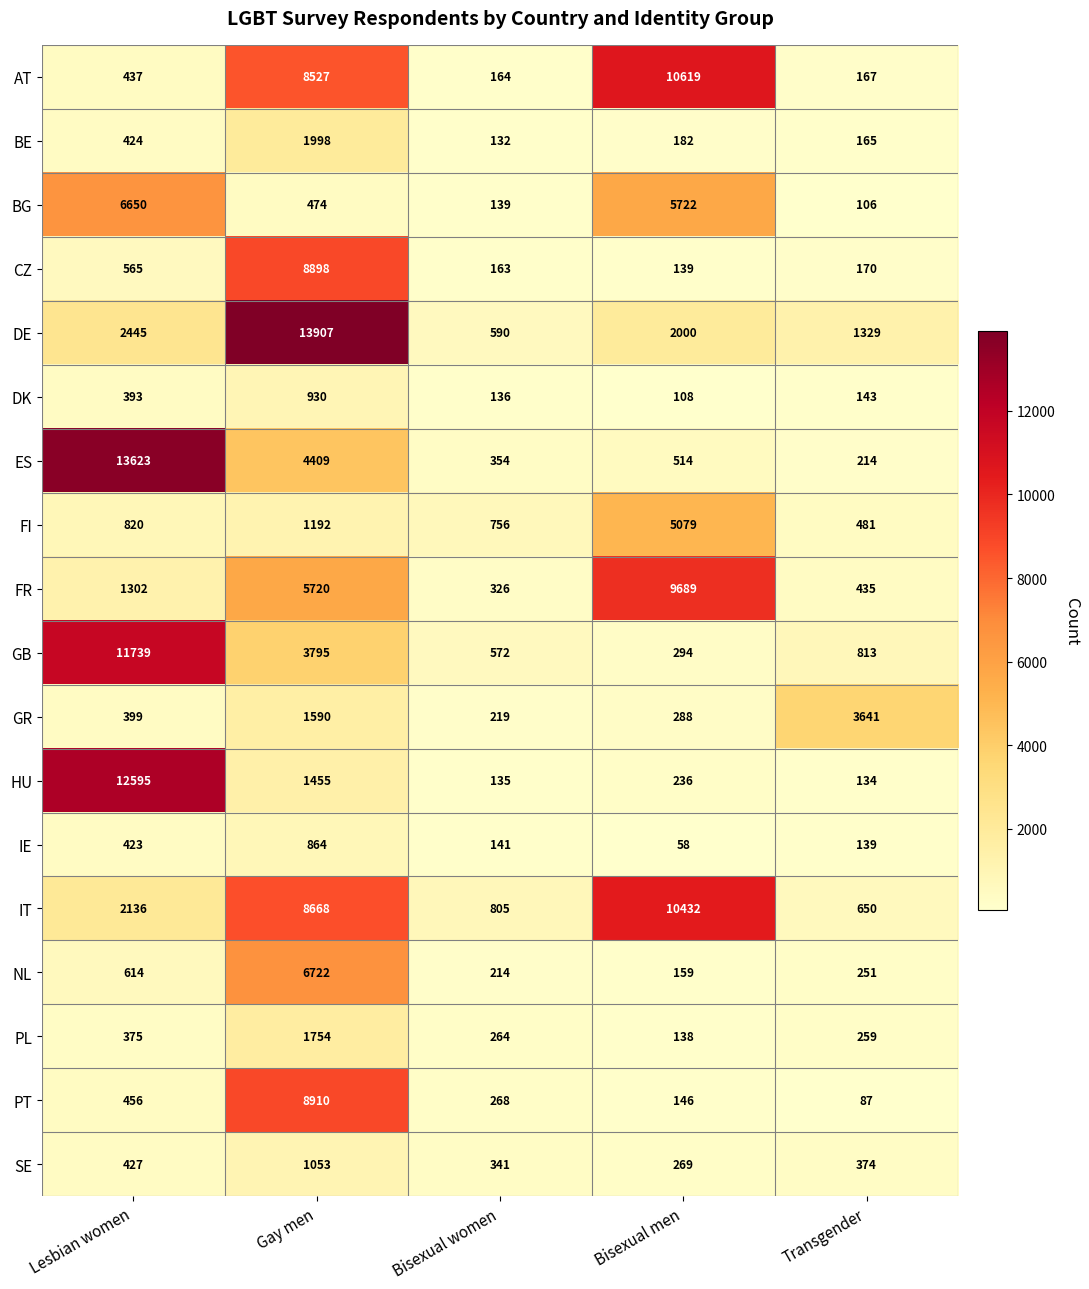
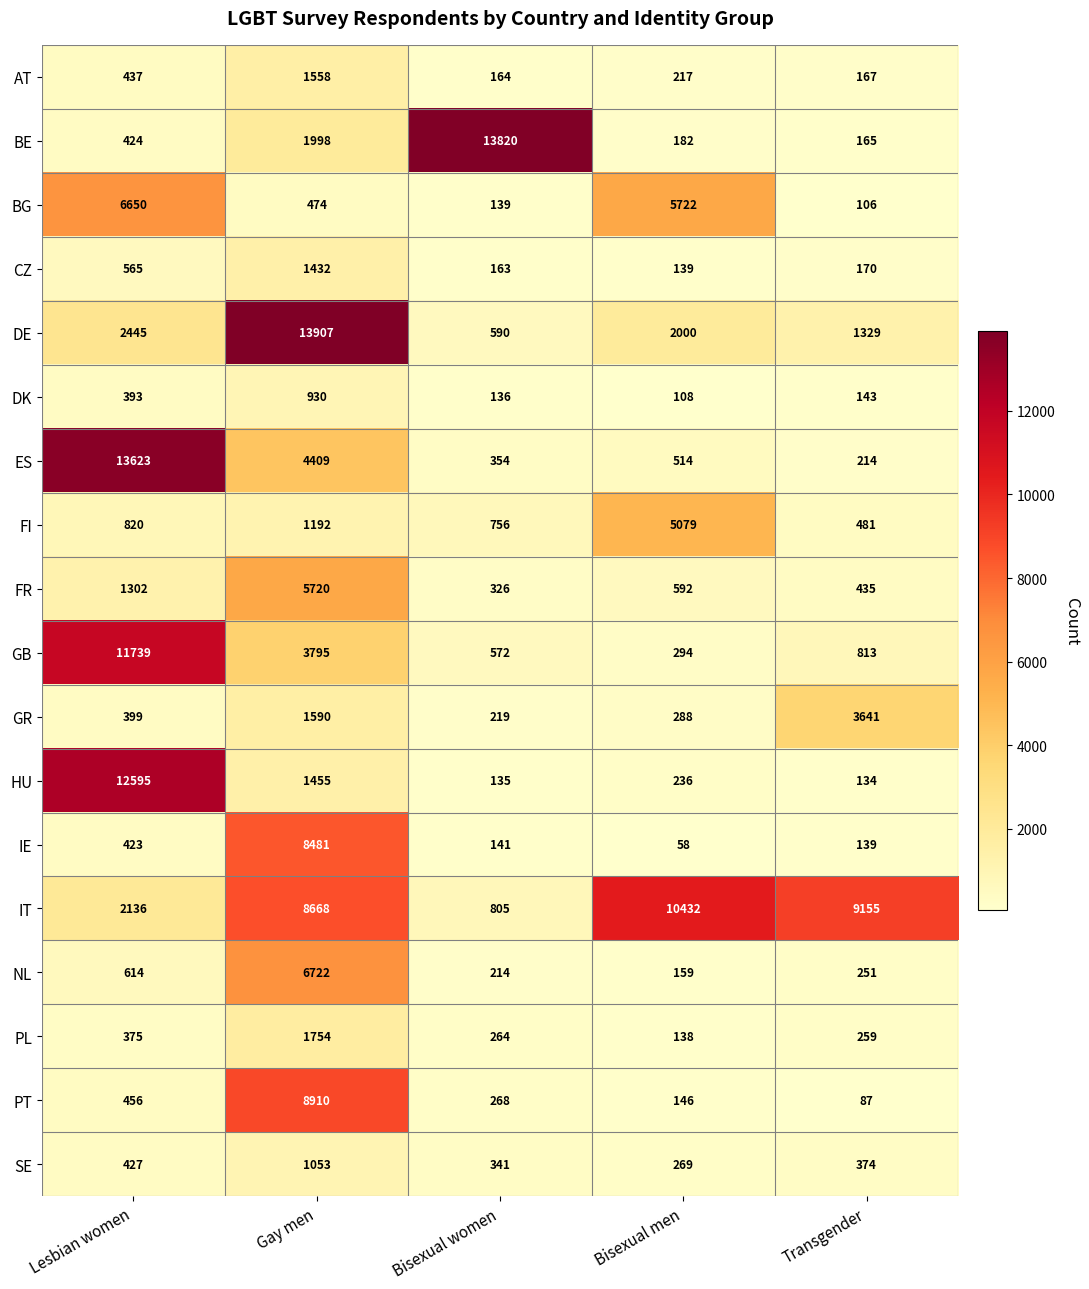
  {
    "AT": {
      "Lesbian women": 437,
-     "Gay men": 8527,
+     "Gay men": 1558,
      "Bisexual women": 164,
-     "Bisexual men": 10619,
+     "Bisexual men": 217,
      "Transgender": 167
    },
    "BE": {
      "Lesbian women": 424,
      "Gay men": 1998,
-     "Bisexual women": 132,
+     "Bisexual women": 13820,
      "Bisexual men": 182,
      "Transgender": 165
    },
    "BG": {
      "Lesbian women": 6650,
      "Gay men": 474,
      "Bisexual women": 139,
      "Bisexual men": 5722,
      "Transgender": 106
    },
    "CZ": {
      "Lesbian women": 565,
-     "Gay men": 8898,
+     "Gay men": 1432,
      "Bisexual women": 163,
      "Bisexual men": 139,
      "Transgender": 170
    },
    "DE": {
      "Lesbian women": 2445,
      "Gay men": 13907,
      "Bisexual women": 590,
      "Bisexual men": 2000,
      "Transgender": 1329
    },
    "DK": {
      "Lesbian women": 393,
      "Gay men": 930,
      "Bisexual women": 136,
      "Bisexual men": 108,
      "Transgender": 143
    },
    "ES": {
      "Lesbian women": 13623,
      "Gay men": 4409,
      "Bisexual women": 354,
      "Bisexual men": 514,
      "Transgender": 214
    },
    "FI": {
      "Lesbian women": 820,
      "Gay men": 1192,
      "Bisexual women": 756,
      "Bisexual men": 5079,
      "Transgender": 481
    },
    "FR": {
      "Lesbian women": 1302,
      "Gay men": 5720,
      "Bisexual women": 326,
-     "Bisexual men": 9689,
+     "Bisexual men": 592,
      "Transgender": 435
    },
    "GB": {
      "Lesbian women": 11739,
      "Gay men": 3795,
      "Bisexual women": 572,
      "Bisexual men": 294,
      "Transgender": 813
    },
    "GR": {
      "Lesbian women": 399,
      "Gay men": 1590,
      "Bisexual women": 219,
      "Bisexual men": 288,
      "Transgender": 3641
    },
    "HU": {
      "Lesbian women": 12595,
      "Gay men": 1455,
      "Bisexual women": 135,
      "Bisexual men": 236,
      "Transgender": 134
    },
    "IE": {
      "Lesbian women": 423,
-     "Gay men": 864,
+     "Gay men": 8481,
      "Bisexual women": 141,
      "Bisexual men": 58,
      "Transgender": 139
    },
    "IT": {
      "Lesbian women": 2136,
      "Gay men": 8668,
      "Bisexual women": 805,
      "Bisexual men": 10432,
-     "Transgender": 650
+     "Transgender": 9155
    },
    "NL": {
      "Lesbian women": 614,
      "Gay men": 6722,
      "Bisexual women": 214,
      "Bisexual men": 159,
      "Transgender": 251
    },
    "PL": {
      "Lesbian women": 375,
      "Gay men": 1754,
      "Bisexual women": 264,
      "Bisexual men": 138,
      "Transgender": 259
    },
    "PT": {
      "Lesbian women": 456,
      "Gay men": 8910,
      "Bisexual women": 268,
      "Bisexual men": 146,
      "Transgender": 87
    },
    "SE": {
      "Lesbian women": 427,
      "Gay men": 1053,
      "Bisexual women": 341,
      "Bisexual men": 269,
      "Transgender": 374
    }
  }
